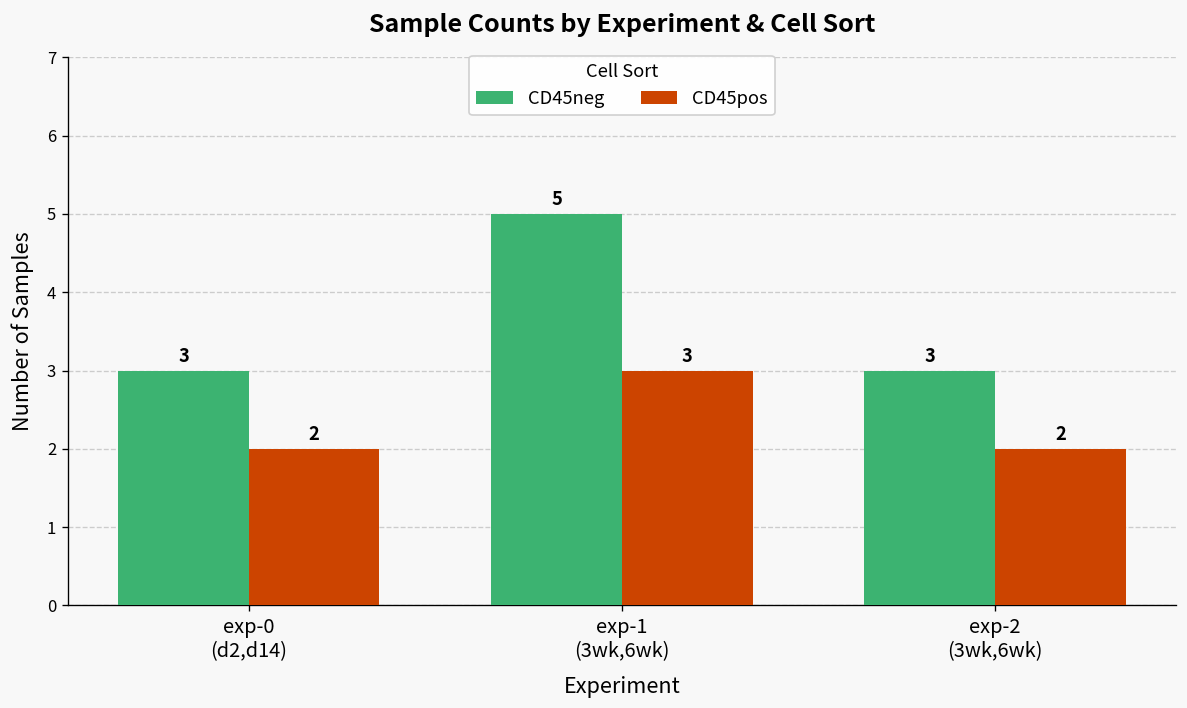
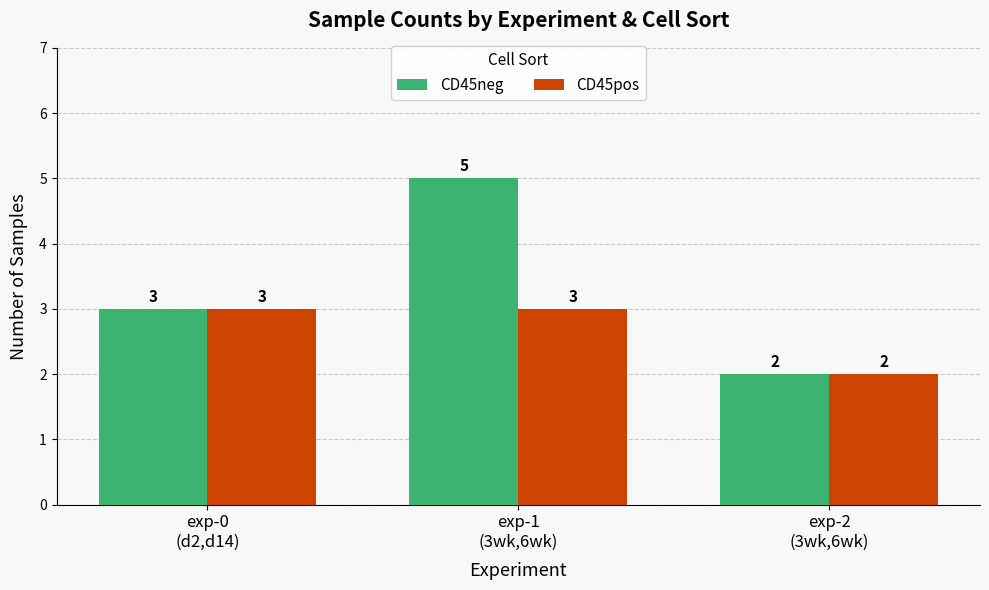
  {
    "CD45neg": {
      "exp-0 (d2,d14)": 3,
      "exp-1 (3wk,6wk)": 5,
-     "exp-2 (3wk,6wk)": 3
+     "exp-2 (3wk,6wk)": 2
    },
    "CD45pos": {
-     "exp-0 (d2,d14)": 2,
+     "exp-0 (d2,d14)": 3,
      "exp-1 (3wk,6wk)": 3,
      "exp-2 (3wk,6wk)": 2
    }
  }
